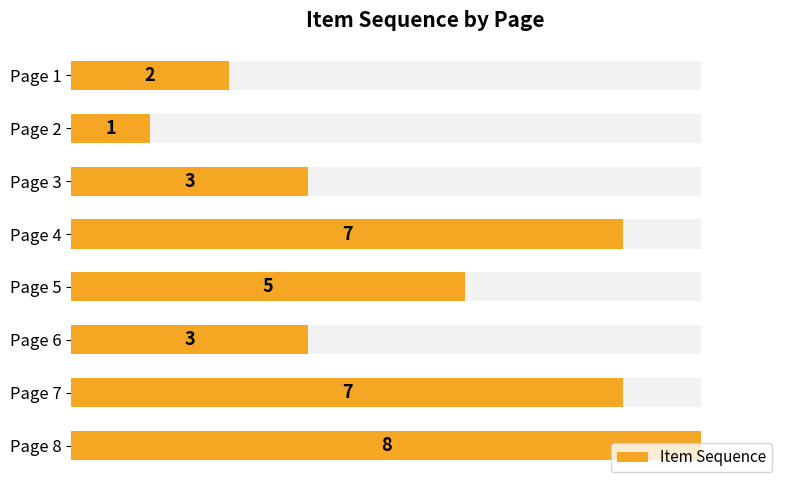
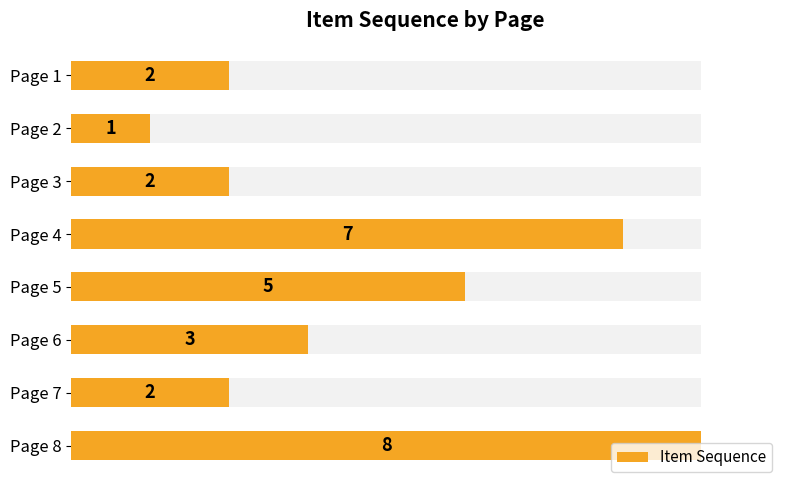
  {
    "Item Sequence": {
-     "Page 3": 3,
-     "Page 7": 7
+     "Page 3": 2,
+     "Page 7": 2
    }
  }
